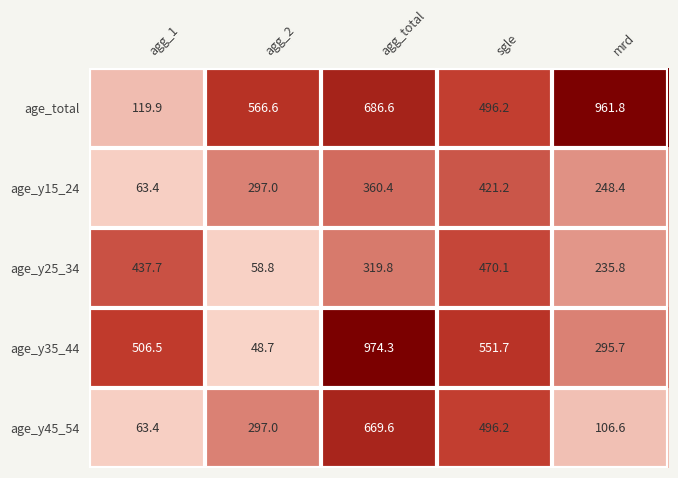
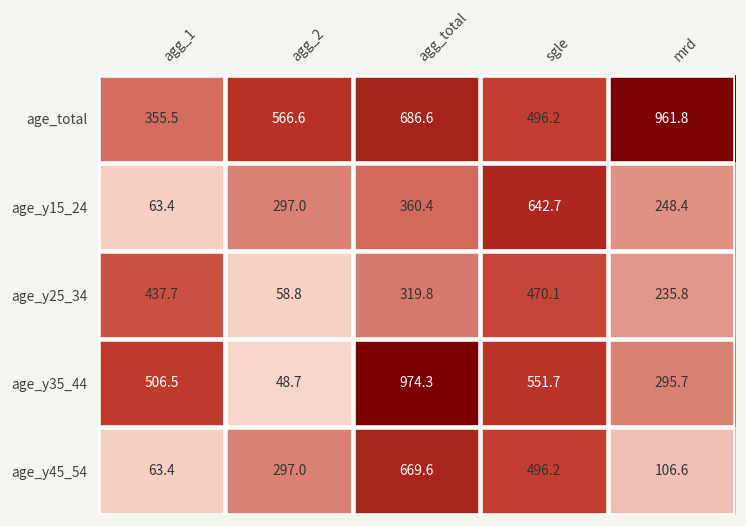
  {
    "age_total": {
-     "agg_1": 119.9,
+     "agg_1": 355.5,
      "agg_2": 566.6,
      "agg_total": 686.6,
      "sgle": 496.2,
      "mrd": 961.8
    },
    "age_y15_24": {
      "agg_1": 63.4,
      "agg_2": 297.0,
      "agg_total": 360.4,
-     "sgle": 421.2,
+     "sgle": 642.7,
      "mrd": 248.4
    },
    "age_y25_34": {
      "agg_1": 437.7,
      "agg_2": 58.8,
      "agg_total": 319.8,
      "sgle": 470.1,
      "mrd": 235.8
    },
    "age_y35_44": {
      "agg_1": 506.5,
      "agg_2": 48.7,
      "agg_total": 974.3,
      "sgle": 551.7,
      "mrd": 295.7
    },
    "age_y45_54": {
      "agg_1": 63.4,
      "agg_2": 297.0,
      "agg_total": 669.6,
      "sgle": 496.2,
      "mrd": 106.6
    }
  }
